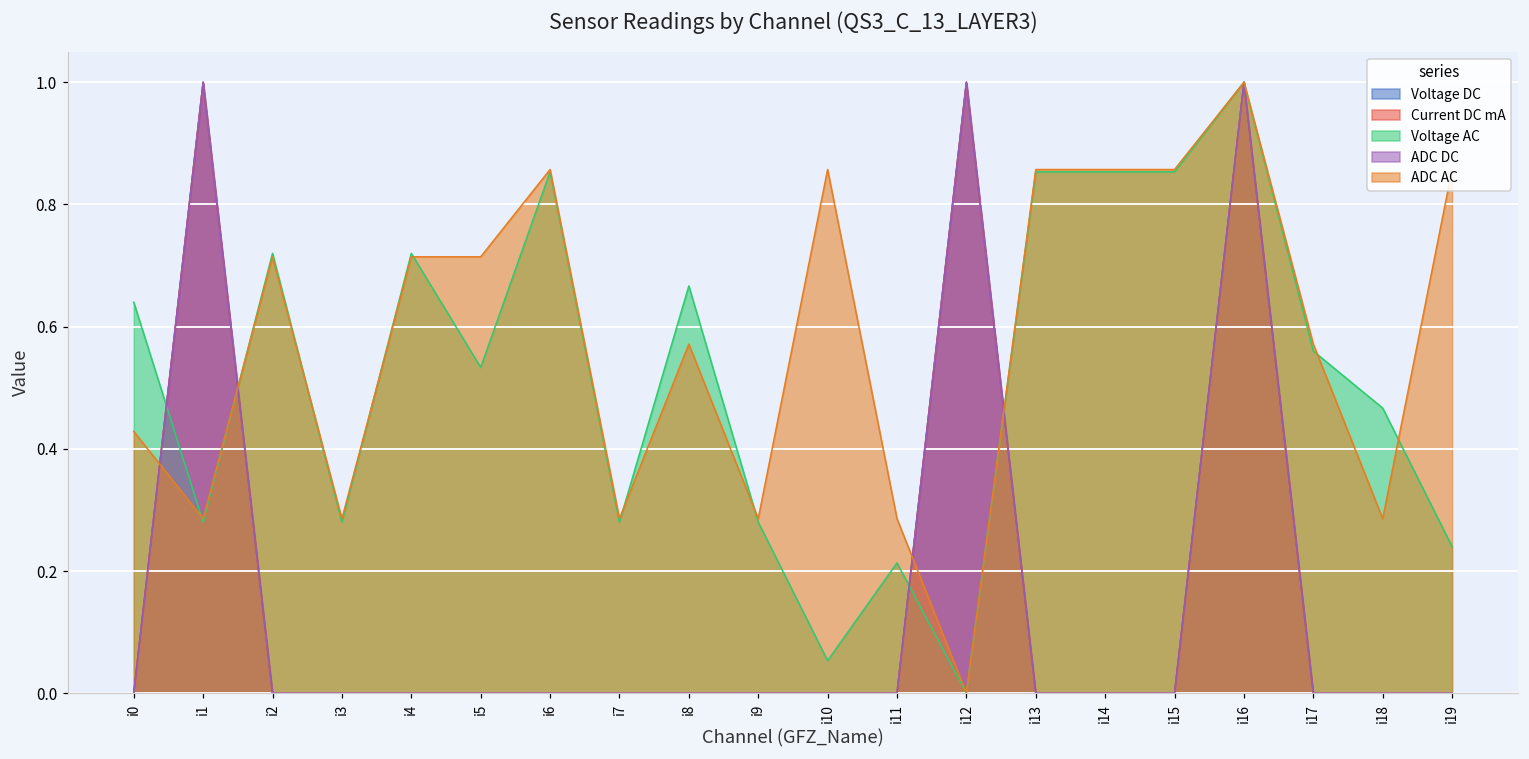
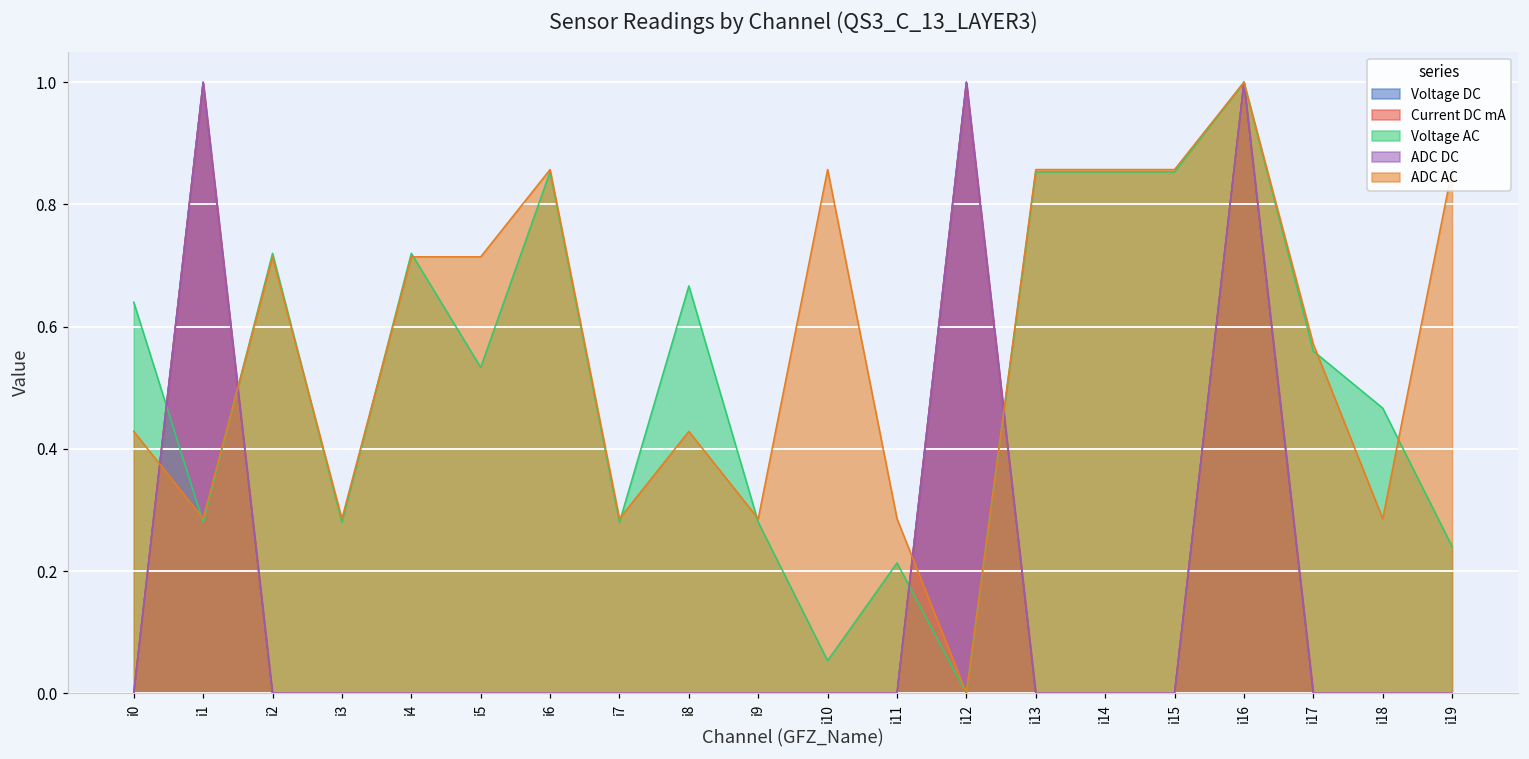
  {
    "ADC DC": {
      "i0": 0.00,
      "i1": 1.00,
      "i2": 0.00,
      "i3": 0.00,
      "i4": 0.00,
      "i5": 0.00,
      "i6": 0.00,
      "i7": 0.00,
      "i8": 0.00,
      "i9": 0.00,
      "i10": 0.00,
      "i11": 0.00,
      "i12": 1.00,
      "i13": 0.00,
      "i14": 0.00,
      "i15": 0.00,
      "i17": 0.00,
      "i18": 0.00,
      "i19": 0.00
    },
    "Voltage AC": {
      "i0": 0.64,
      "i1": 0.28,
      "i2": 0.72,
      "i3": 0.28,
      "i4": 0.72,
      "i5": 0.53,
      "i7": 0.28,
      "i8": 0.67,
      "i9": 0.28,
      "i10": 0.05,
      "i11": 0.21,
      "i17": 0.56,
      "i18": 0.47,
      "i19": 0.24
    },
    "ADC AC": {
      "i0": 0.43,
      "i1": 0.29,
      "i2": 0.71,
      "i3": 0.29,
      "i4": 0.71,
      "i5": 0.71,
      "i7": 0.29,
-     "i8": 0.57,
+     "i8": 0.43,
      "i9": 0.29,
      "i10": 0.86,
      "i11": 0.29,
      "i17": 0.57,
      "i18": 0.29
    }
  }
